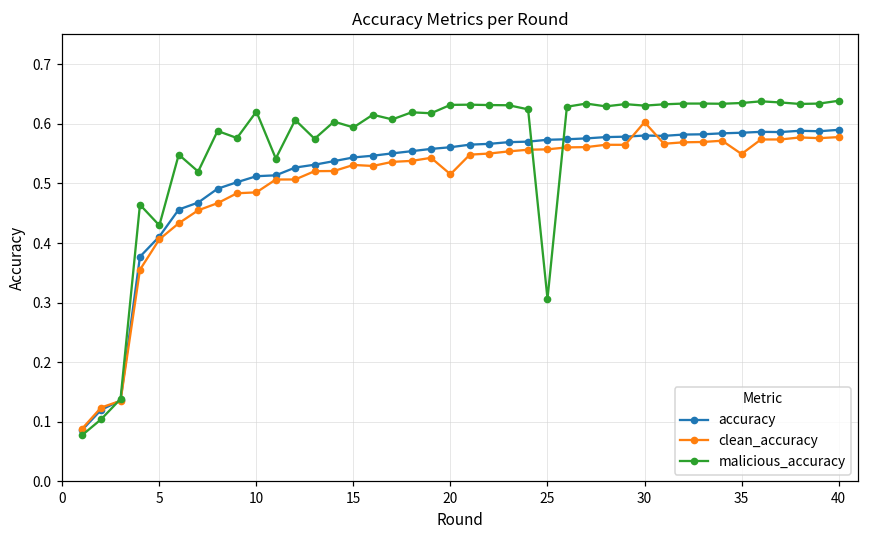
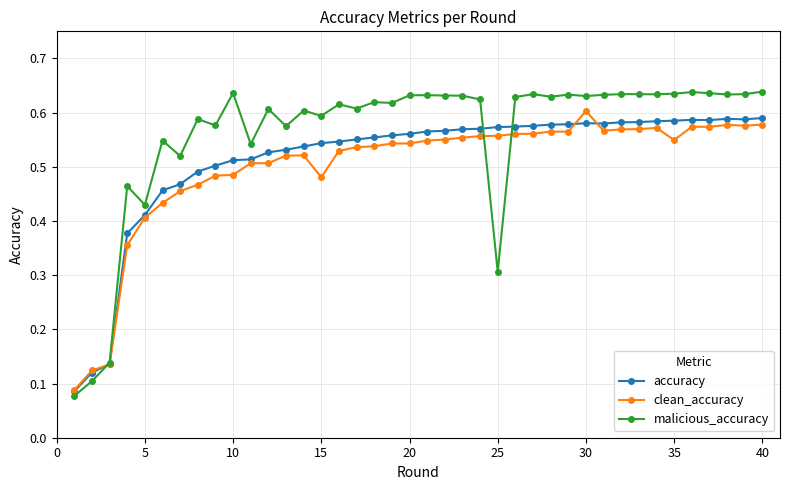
  {
    "accuracy": {
      "5": 0.41,
      "10": 0.51,
      "15": 0.54,
      "20": 0.56,
      "25": 0.57,
      "30": 0.58,
      "35": 0.59,
      "40": 0.59
    },
    "clean_accuracy": {
      "5": 0.41,
      "10": 0.49,
-     "15": 0.53,
-     "20": 0.52,
+     "15": 0.48,
+     "20": 0.54,
      "25": 0.56,
      "30": 0.60,
      "35": 0.55,
      "40": 0.58
    },
    "malicious_accuracy": {
      "5": 0.43,
-     "10": 0.62,
+     "10": 0.64,
      "15": 0.59,
      "20": 0.63,
      "25": 0.31,
      "30": 0.63,
      "35": 0.64,
      "40": 0.64
    }
  }
